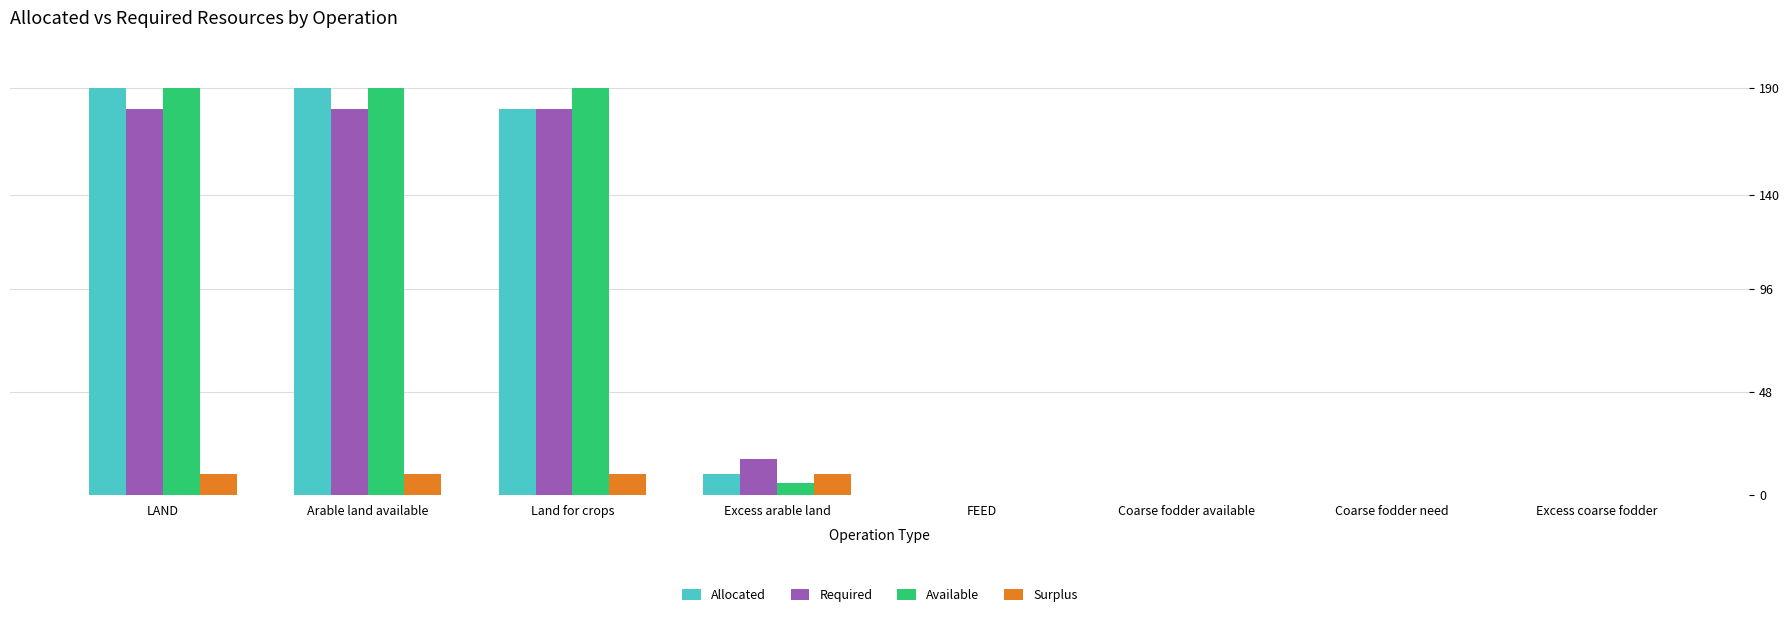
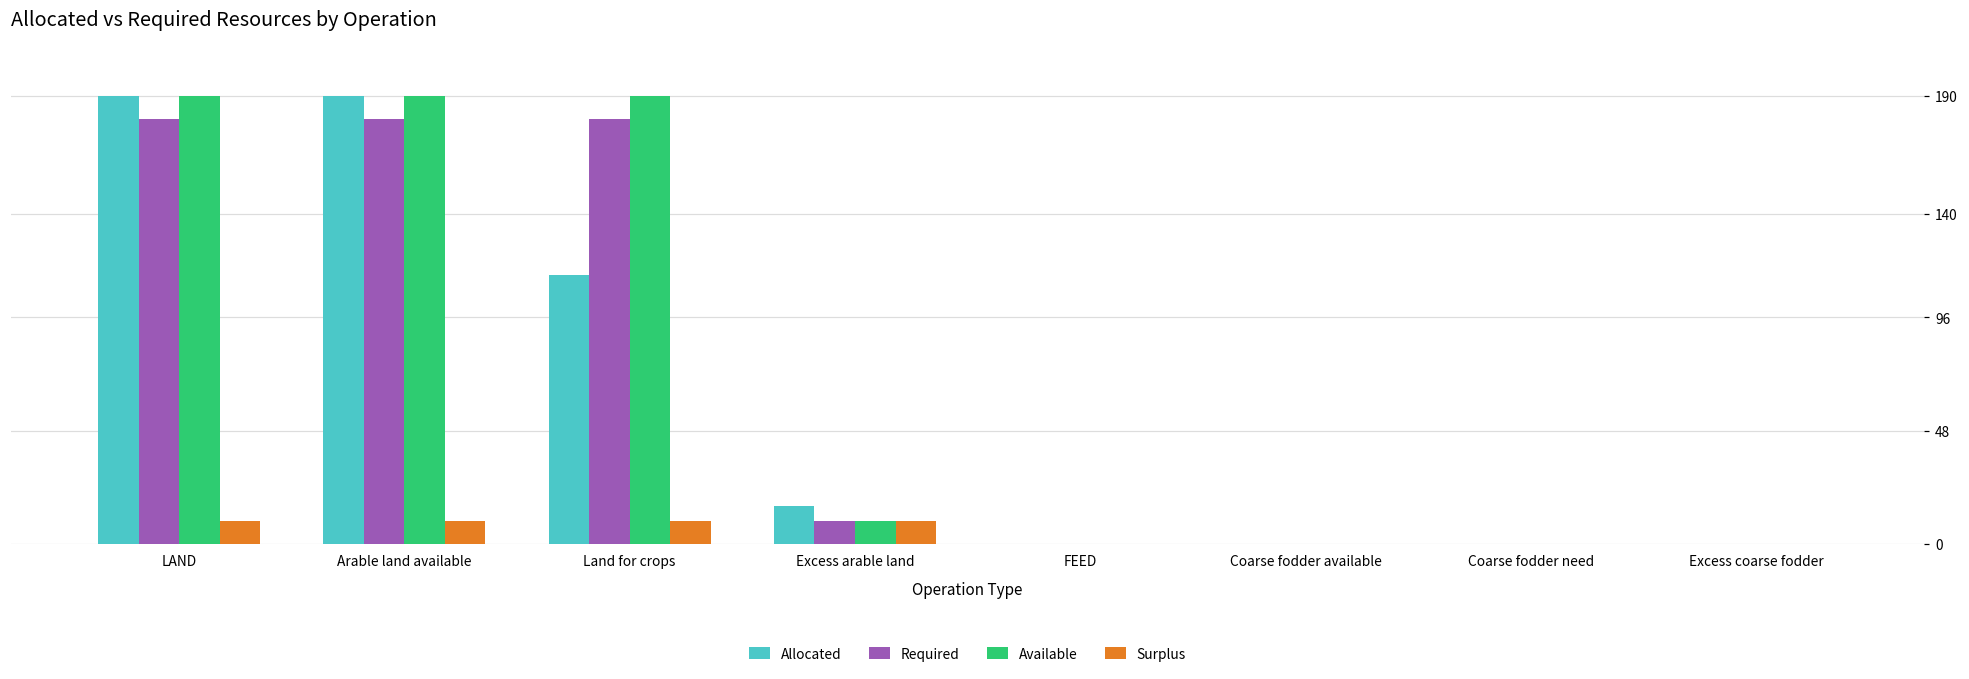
  {
    "Allocated": {
      "LAND": 190,
      "Arable land available": 190,
-     "Land for crops": 180,
-     "Excess arable land": 10
+     "Land for crops": 114,
+     "Excess arable land": 16
    },
    "Required": {
      "LAND": 180,
      "Arable land available": 180,
      "Land for crops": 180,
-     "Excess arable land": 17
+     "Excess arable land": 10
    },
    "Available": {
      "LAND": 190,
      "Arable land available": 190,
      "Land for crops": 190,
-     "Excess arable land": 6
+     "Excess arable land": 10
    },
    "Surplus": {
      "LAND": 10,
      "Arable land available": 10,
      "Land for crops": 10,
      "Excess arable land": 10
    }
  }
